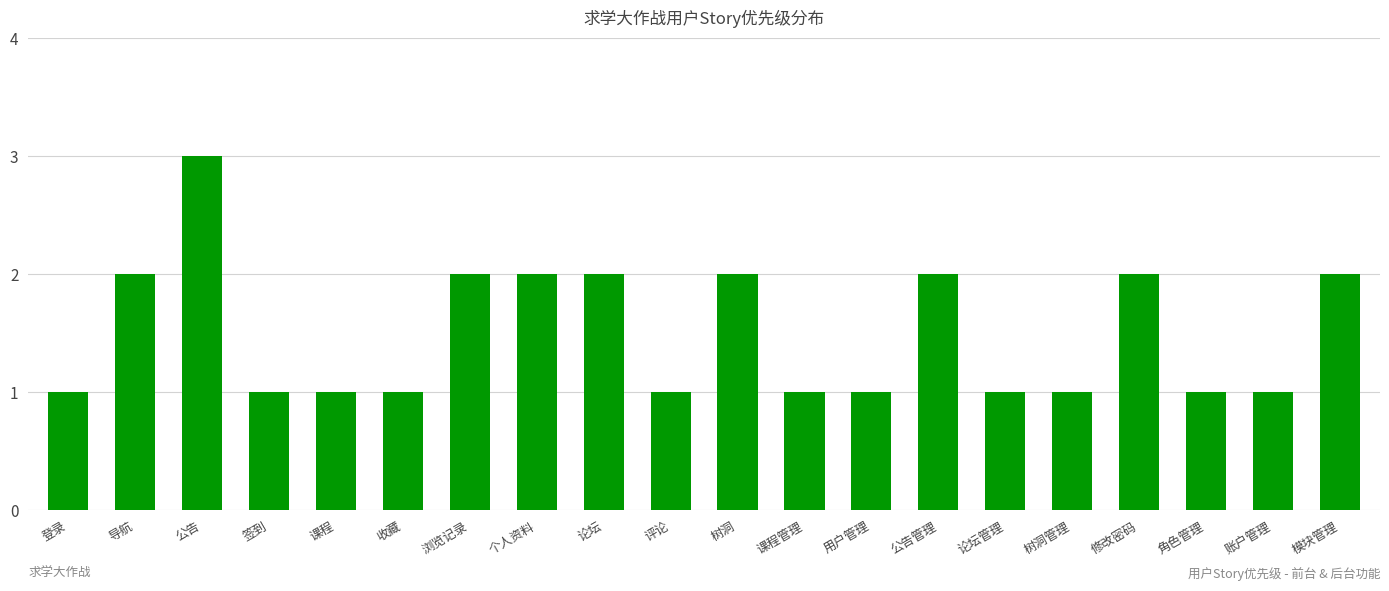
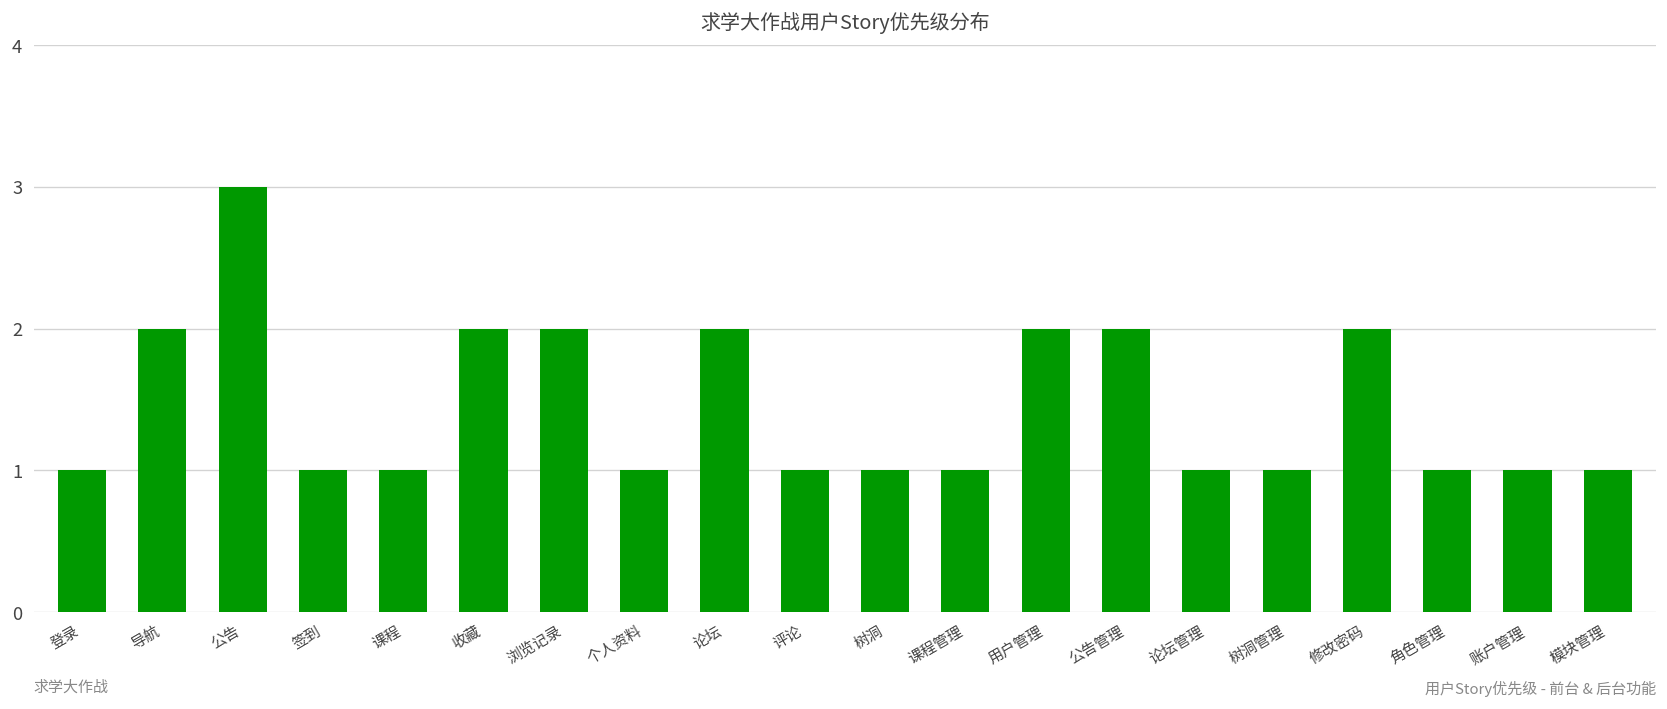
  {
    "登录": 1,
    "导航": 2,
    "公告": 3,
    "签到": 1,
    "课程": 1,
-   "收藏": 1,
+   "收藏": 2,
    "浏览记录": 2,
-   "个人资料": 2,
+   "个人资料": 1,
    "论坛": 2,
    "评论": 1,
-   "树洞": 2,
+   "树洞": 1,
    "课程管理": 1,
-   "用户管理": 1,
+   "用户管理": 2,
    "公告管理": 2,
    "论坛管理": 1,
    "树洞管理": 1,
    "修改密码": 2,
    "角色管理": 1,
    "账户管理": 1,
-   "模块管理": 2
+   "模块管理": 1
  }
